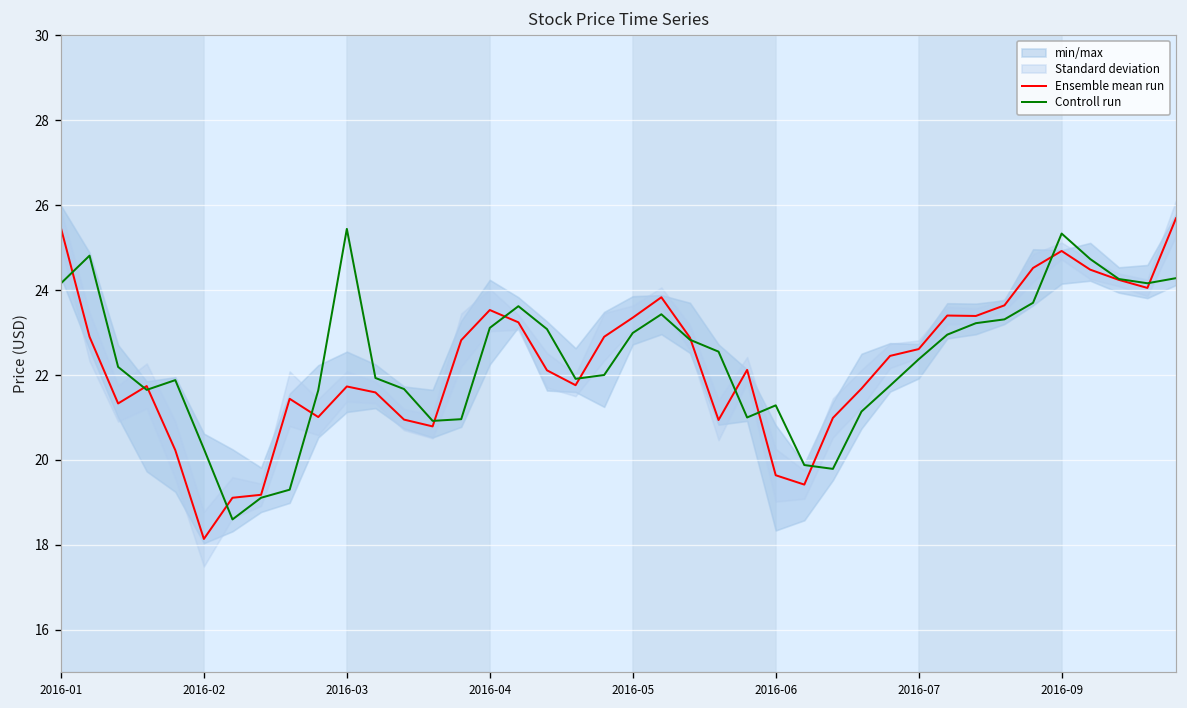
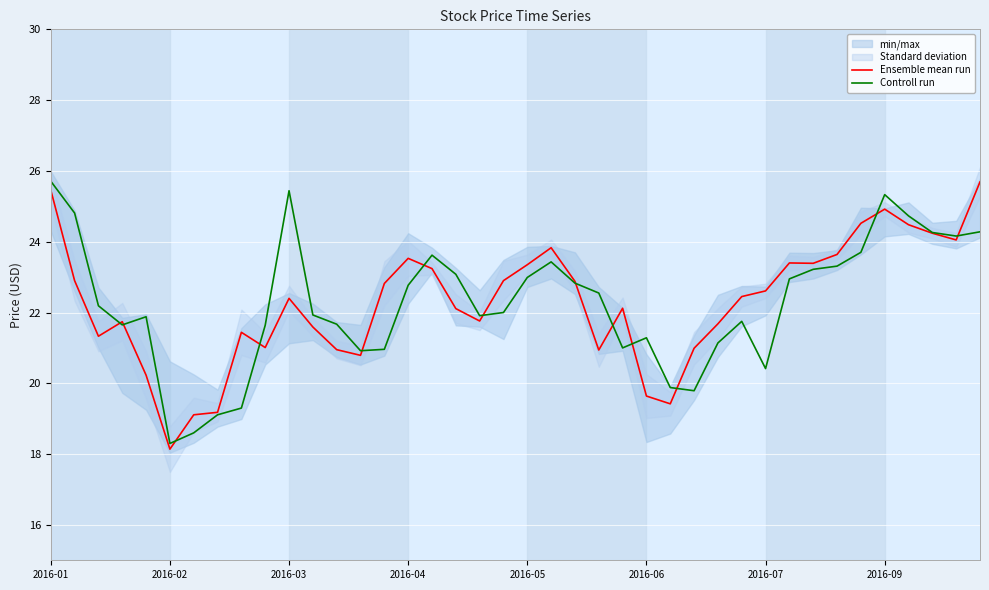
  {
    "Ensemble mean run": {
      "2016-01": 25.5,
      "2016-02": 18.1,
-     "2016-03": 21.7,
+     "2016-03": 22.4,
      "2016-04": 23.5,
      "2016-05": 23.4,
      "2016-06": 19.6,
      "2016-07": 22.6
    },
    "Controll run": {
-     "2016-01": 24.2,
-     "2016-02": 20.3,
+     "2016-01": 25.7,
+     "2016-02": 18.3,
      "2016-03": 25.4,
-     "2016-04": 23.1,
+     "2016-04": 22.8,
      "2016-05": 23.0,
      "2016-06": 21.3,
-     "2016-07": 22.4,
+     "2016-07": 20.4,
      "2016-09": 25.3
    }
  }
